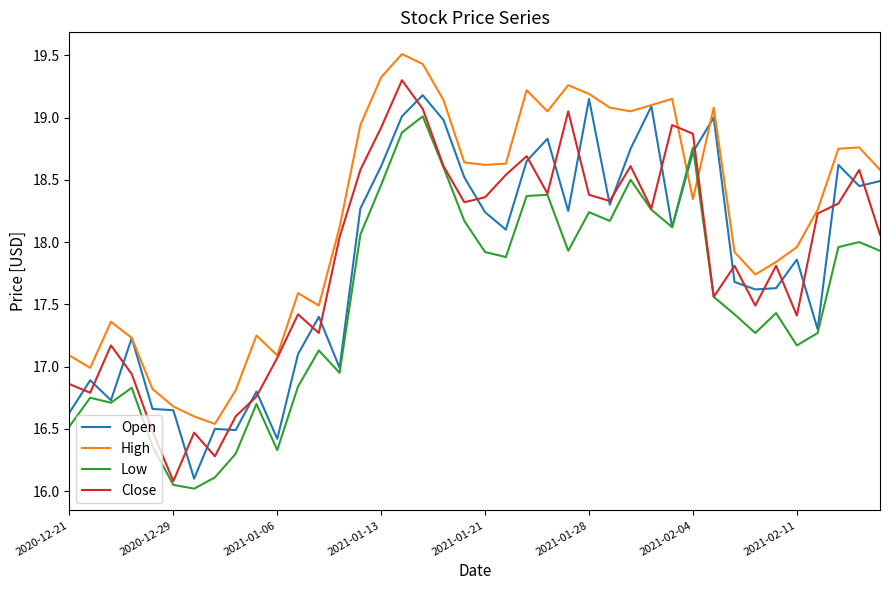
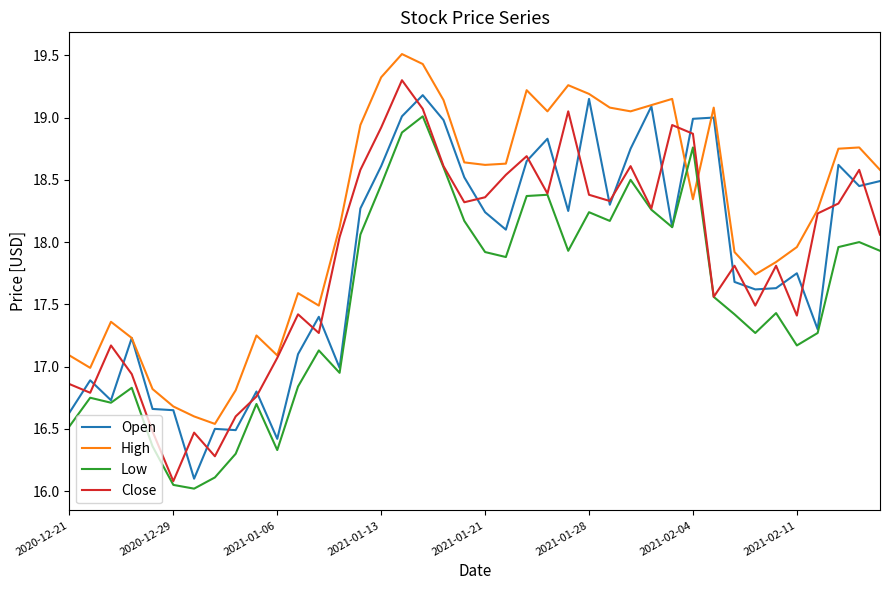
  {
    "Open": {
      "2020-12-21": 16.63,
      "2020-12-29": 16.65,
      "2021-01-06": 16.42,
      "2021-01-13": 18.61,
      "2021-01-21": 18.24,
      "2021-01-28": 19.15,
-     "2021-02-04": 18.72,
-     "2021-02-11": 17.86
+     "2021-02-04": 18.99,
+     "2021-02-11": 17.75
    },
    "High": {
      "2020-12-21": 17.09,
      "2020-12-29": 16.68,
      "2021-01-13": 19.32,
      "2021-01-21": 18.62,
      "2021-01-28": 19.19,
      "2021-02-04": 18.34,
      "2021-02-11": 17.96
    },
    "Low": {
      "2020-12-21": 16.52,
      "2020-12-29": 16.05,
      "2021-01-06": 16.33,
      "2021-01-13": 18.46,
      "2021-01-21": 17.92,
      "2021-01-28": 18.24,
      "2021-02-04": 18.76,
      "2021-02-11": 17.17
    },
    "Close": {
      "2020-12-21": 16.86,
      "2020-12-29": 16.08,
      "2021-01-13": 18.92,
      "2021-01-21": 18.36,
      "2021-01-28": 18.38,
      "2021-02-04": 18.87,
      "2021-02-11": 17.41
    }
  }
